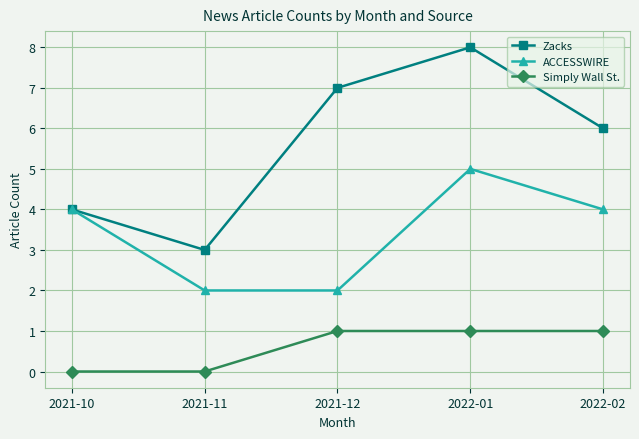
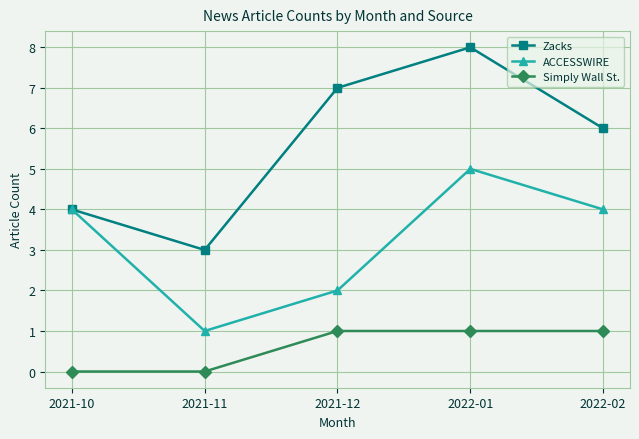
  {
    "Zacks": {
      "2021-11": 3,
      "2021-12": 7,
      "2022-01": 8,
      "2022-02": 6
    },
    "ACCESSWIRE": {
-     "2021-11": 2,
+     "2021-11": 1,
      "2021-12": 2,
      "2022-01": 5,
      "2022-02": 4
    },
    "Simply Wall St.": {
      "2021-10": 0,
      "2021-11": 0,
      "2021-12": 1,
      "2022-01": 1,
      "2022-02": 1
    }
  }
